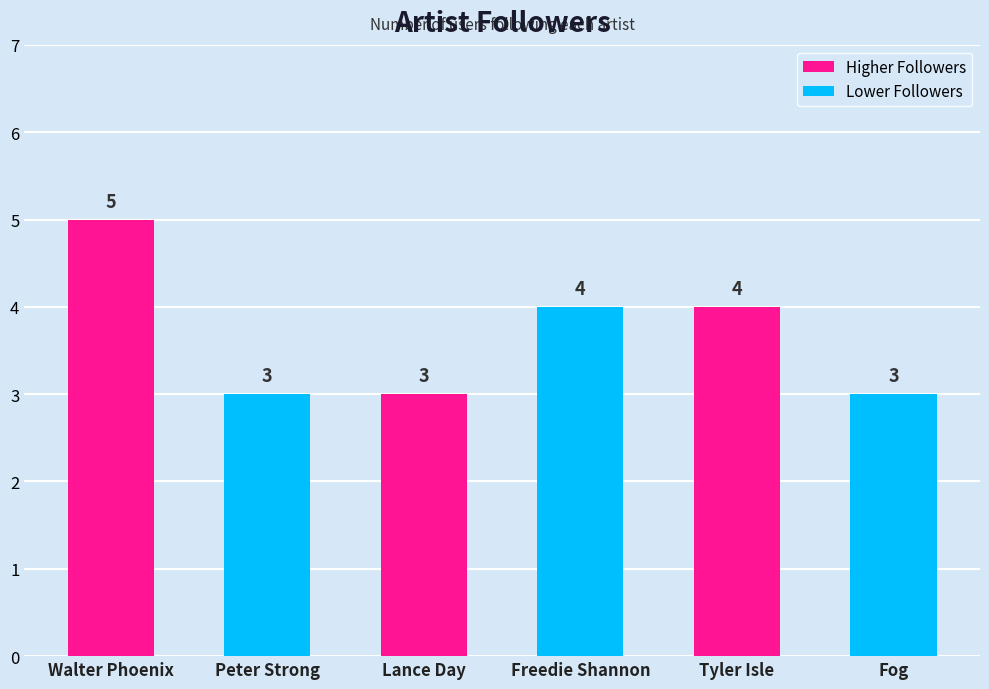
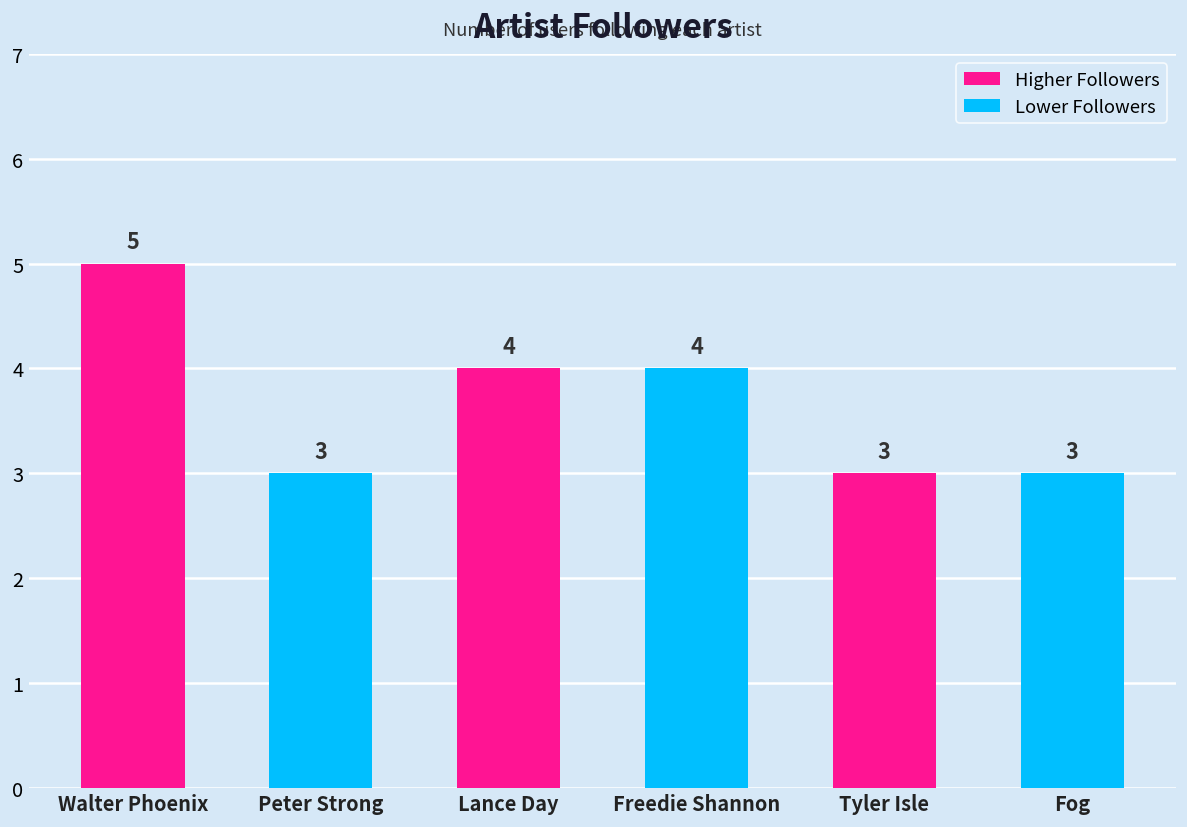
  {
    "Walter Phoenix": 5,
    "Peter Strong": 3,
-   "Lance Day": 3,
+   "Lance Day": 4,
    "Freedie Shannon": 4,
-   "Tyler Isle": 4,
+   "Tyler Isle": 3,
    "Fog": 3
  }
